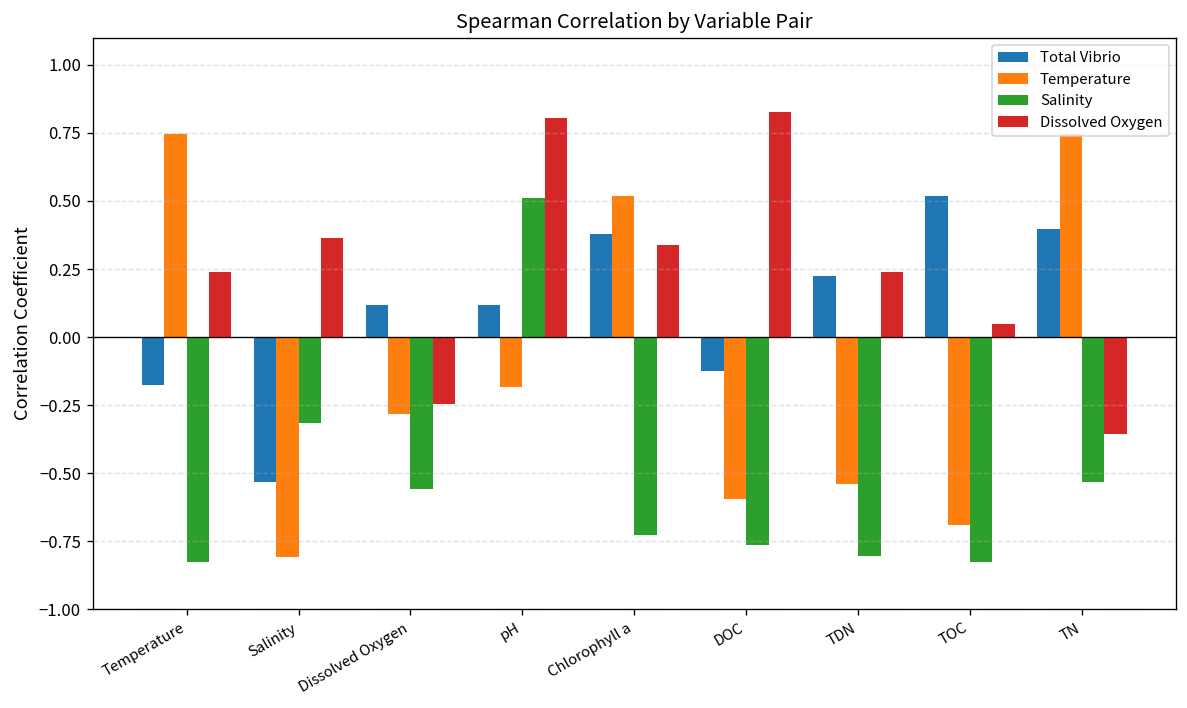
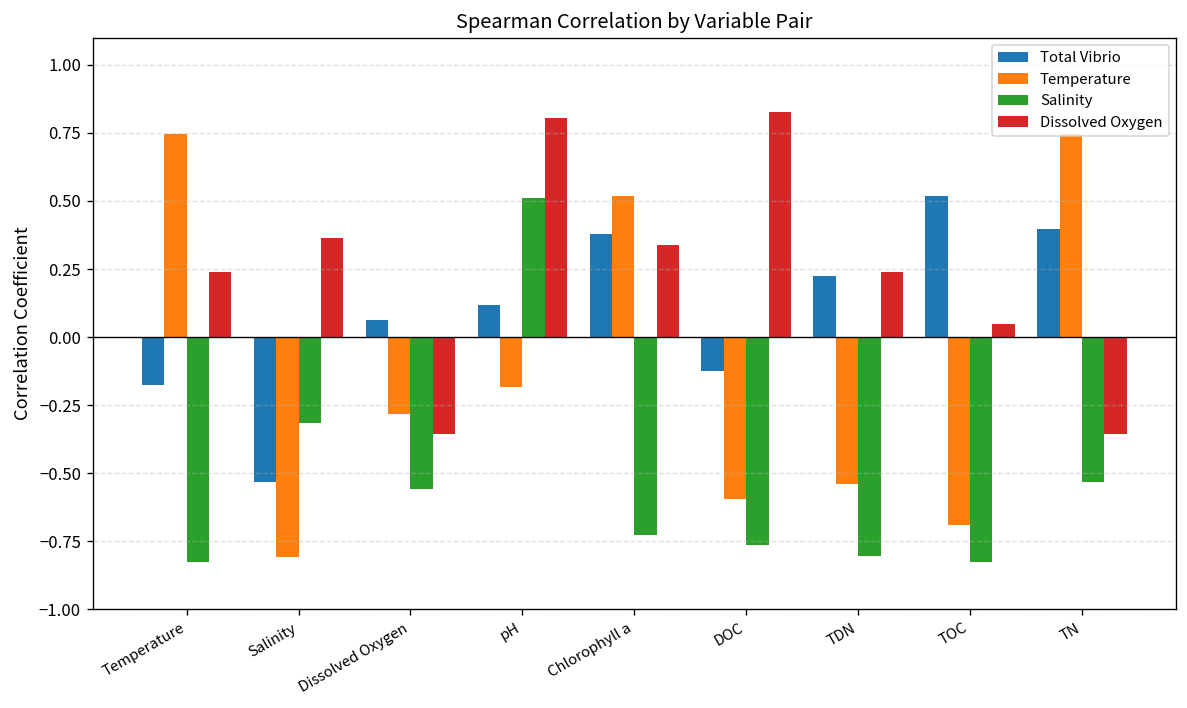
  {
    "Total Vibrio": {
      "Temperature": -0.18,
      "Salinity": -0.53,
-     "Dissolved Oxygen": 0.12,
+     "Dissolved Oxygen": 0.06,
      "pH": 0.12,
      "Chlorophyll a": 0.38,
      "DOC": -0.13,
      "TDN": 0.22,
      "TOC": 0.52,
      "TN": 0.40
    },
    "Temperature": {
      "Temperature": 0.75,
      "Salinity": -0.81,
      "Dissolved Oxygen": -0.28,
      "pH": -0.18,
      "Chlorophyll a": 0.52,
      "DOC": -0.60,
      "TDN": -0.54,
      "TOC": -0.69
    },
    "Salinity": {
      "Temperature": -0.83,
      "Salinity": -0.31,
      "Dissolved Oxygen": -0.56,
      "pH": 0.51,
      "Chlorophyll a": -0.73,
      "DOC": -0.76,
      "TDN": -0.80,
      "TOC": -0.83,
      "TN": -0.53
    },
    "Dissolved Oxygen": {
      "Temperature": 0.24,
      "Salinity": 0.36,
-     "Dissolved Oxygen": -0.25,
+     "Dissolved Oxygen": -0.36,
      "pH": 0.80,
      "Chlorophyll a": 0.34,
      "DOC": 0.83,
      "TDN": 0.24,
      "TOC": 0.05,
      "TN": -0.36
    }
  }
